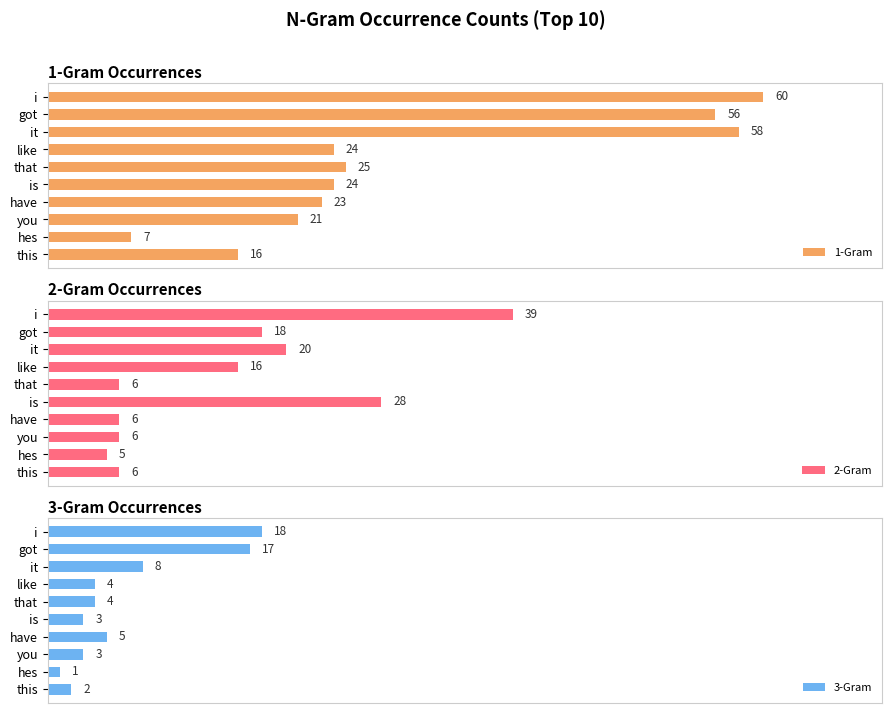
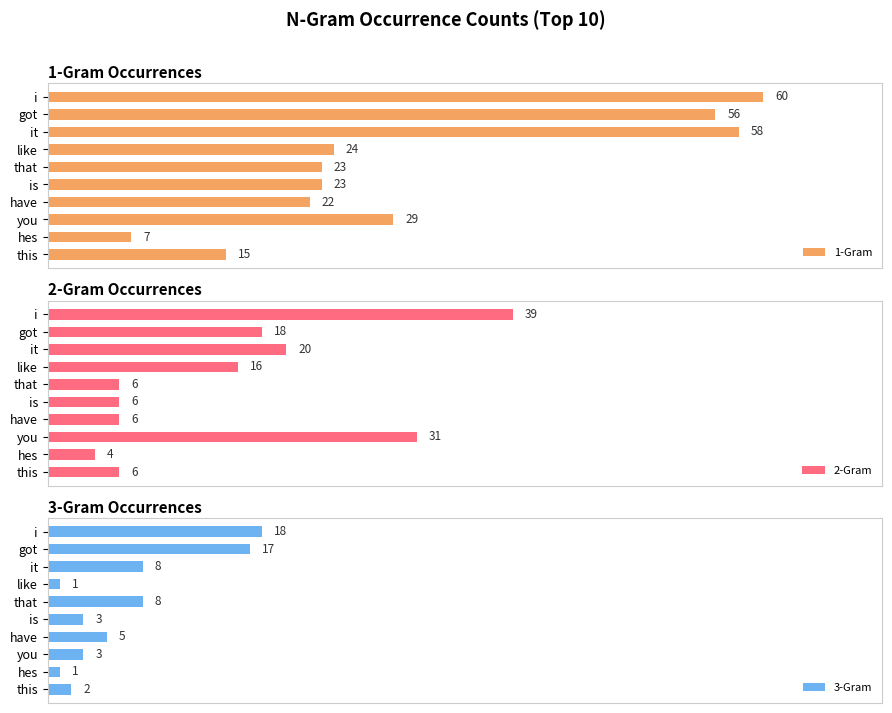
  {
    "1-Gram Occurrences": {
      "i": 60,
      "got": 56,
      "it": 58,
      "like": 24,
-     "that": 25,
-     "is": 24,
-     "have": 23,
-     "you": 21,
+     "that": 23,
+     "is": 23,
+     "have": 22,
+     "you": 29,
      "hes": 7,
-     "this": 16
+     "this": 15
    },
    "2-Gram Occurrences": {
      "i": 39,
      "got": 18,
      "it": 20,
      "like": 16,
      "that": 6,
-     "is": 28,
+     "is": 6,
      "have": 6,
-     "you": 6,
-     "hes": 5,
+     "you": 31,
+     "hes": 4,
      "this": 6
    },
    "3-Gram Occurrences": {
      "i": 18,
      "got": 17,
      "it": 8,
-     "like": 4,
-     "that": 4,
+     "like": 1,
+     "that": 8,
      "is": 3,
      "have": 5,
      "you": 3,
      "hes": 1,
      "this": 2
    }
  }
